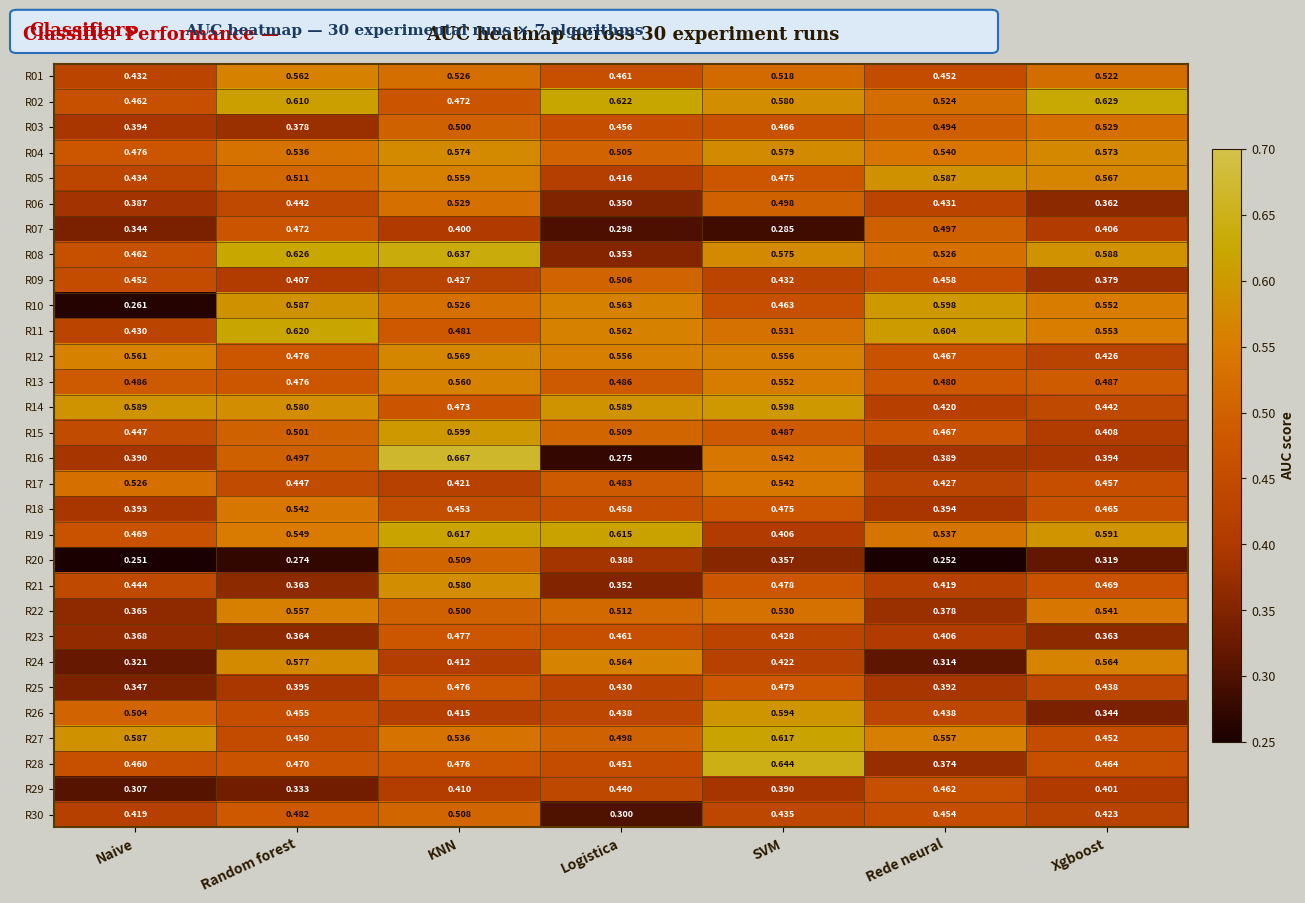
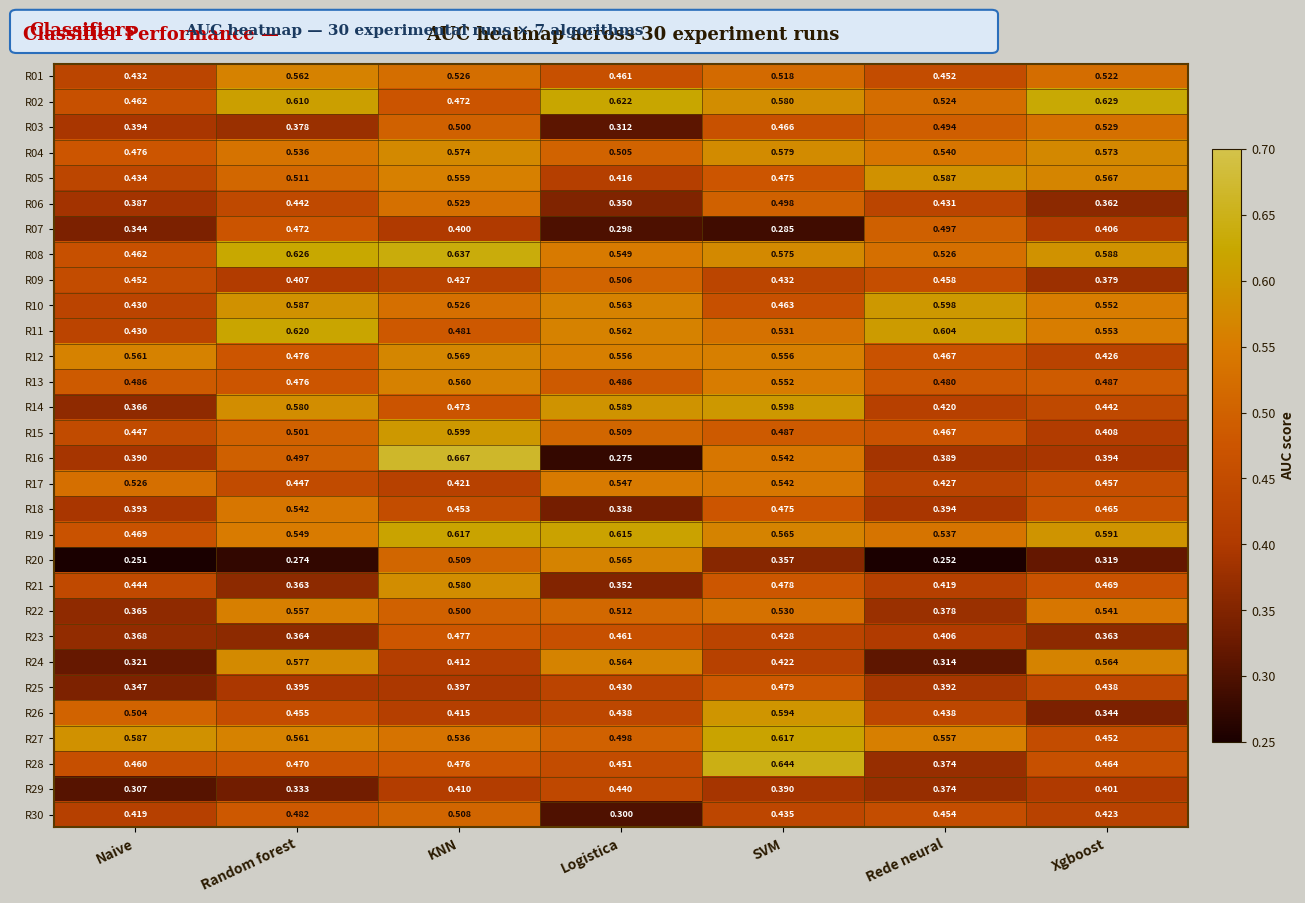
  {
    "R03": {
      "Naive": 0.394,
      "Random forest": 0.378,
      "KNN": 0.500,
-     "Logistica": 0.456,
+     "Logistica": 0.312,
      "SVM": 0.466,
      "Rede neural": 0.494,
      "Xgboost": 0.529
    },
    "R08": {
      "Naive": 0.462,
      "Random forest": 0.626,
      "KNN": 0.637,
-     "Logistica": 0.353,
+     "Logistica": 0.549,
      "SVM": 0.575,
      "Rede neural": 0.526,
      "Xgboost": 0.588
    },
    "R10": {
-     "Naive": 0.261,
+     "Naive": 0.430,
      "Random forest": 0.587,
      "KNN": 0.526,
      "Logistica": 0.563,
      "SVM": 0.463,
      "Rede neural": 0.598,
      "Xgboost": 0.552
    },
    "R14": {
-     "Naive": 0.589,
+     "Naive": 0.366,
      "Random forest": 0.580,
      "KNN": 0.473,
      "Logistica": 0.589,
      "SVM": 0.598,
      "Rede neural": 0.420,
      "Xgboost": 0.442
    },
    "R17": {
      "Naive": 0.526,
      "Random forest": 0.447,
      "KNN": 0.421,
-     "Logistica": 0.483,
+     "Logistica": 0.547,
      "SVM": 0.542,
      "Rede neural": 0.427,
      "Xgboost": 0.457
    },
    "R18": {
      "Naive": 0.393,
      "Random forest": 0.542,
      "KNN": 0.453,
-     "Logistica": 0.458,
+     "Logistica": 0.338,
      "SVM": 0.475,
      "Rede neural": 0.394,
      "Xgboost": 0.465
    },
    "R19": {
      "Naive": 0.469,
      "Random forest": 0.549,
      "KNN": 0.617,
      "Logistica": 0.615,
-     "SVM": 0.406,
+     "SVM": 0.565,
      "Rede neural": 0.537,
      "Xgboost": 0.591
    },
    "R20": {
      "Naive": 0.251,
      "Random forest": 0.274,
      "KNN": 0.509,
-     "Logistica": 0.388,
+     "Logistica": 0.565,
      "SVM": 0.357,
      "Rede neural": 0.252,
      "Xgboost": 0.319
    },
    "R25": {
      "Naive": 0.347,
      "Random forest": 0.395,
-     "KNN": 0.476,
+     "KNN": 0.397,
      "Logistica": 0.430,
      "SVM": 0.479,
      "Rede neural": 0.392,
      "Xgboost": 0.438
    },
    "R27": {
      "Naive": 0.587,
-     "Random forest": 0.450,
+     "Random forest": 0.561,
      "KNN": 0.536,
      "Logistica": 0.498,
      "SVM": 0.617,
      "Rede neural": 0.557,
      "Xgboost": 0.452
    },
    "R29": {
      "Naive": 0.307,
      "Random forest": 0.333,
      "KNN": 0.410,
      "Logistica": 0.440,
      "SVM": 0.390,
-     "Rede neural": 0.462,
+     "Rede neural": 0.374,
      "Xgboost": 0.401
    }
  }
